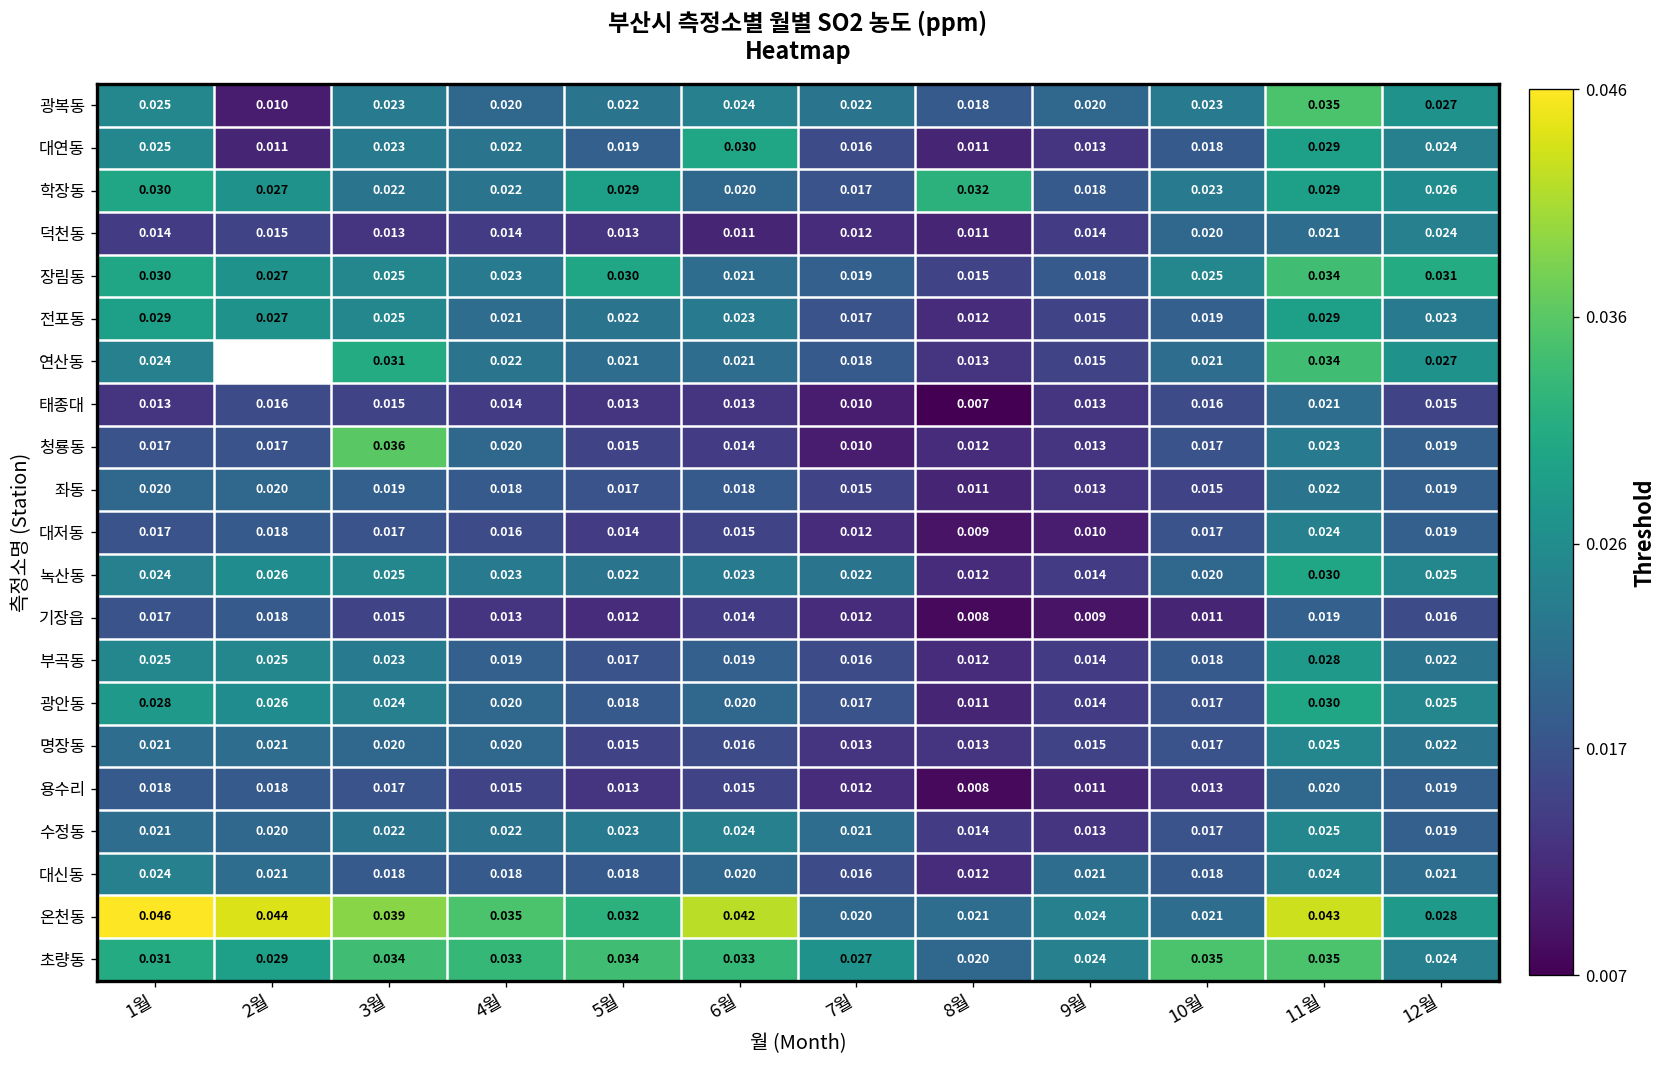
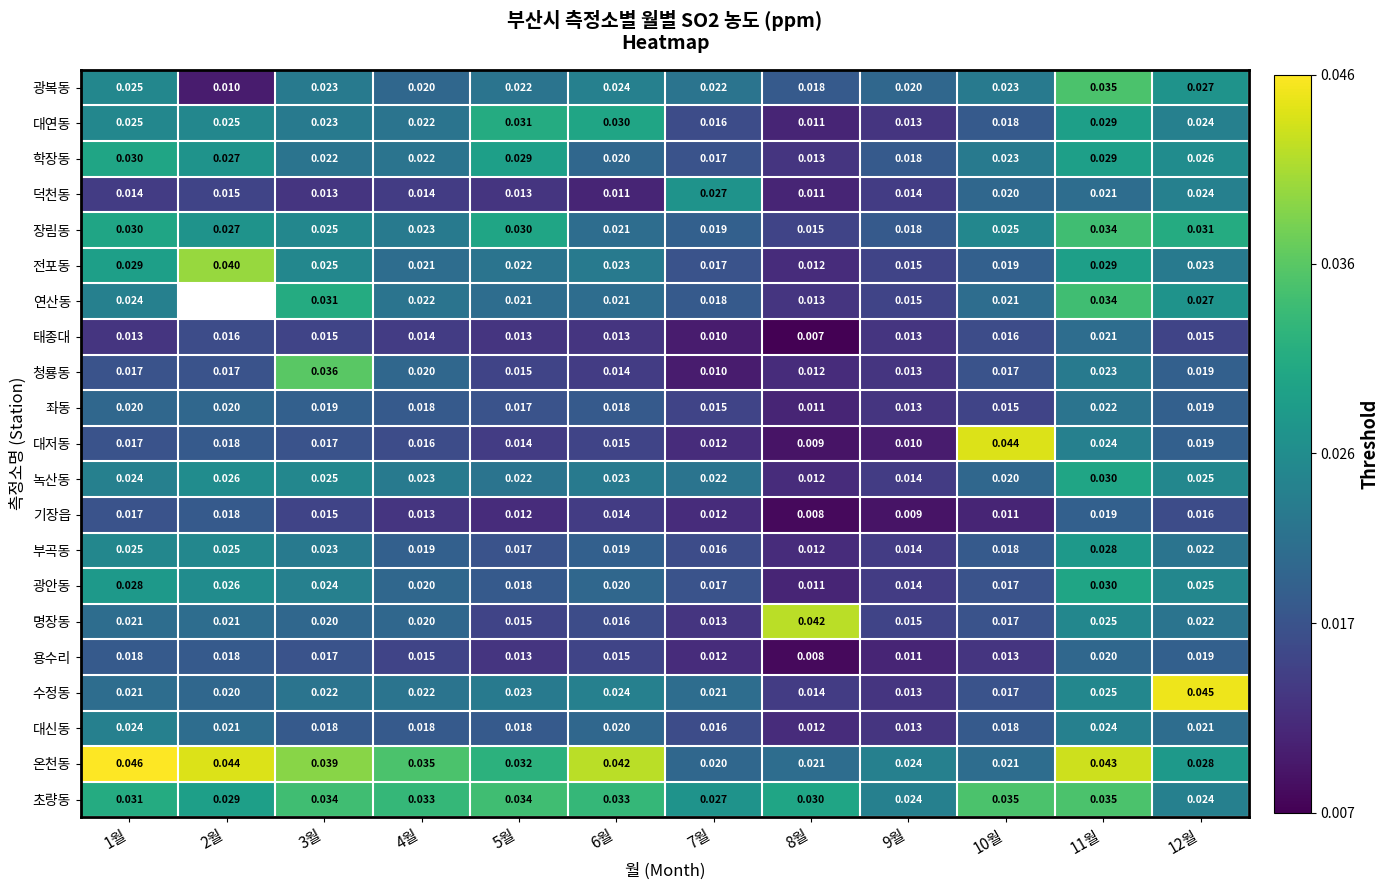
  {
    "대연동": {
      "1월": 0.025,
-     "2월": 0.011,
+     "2월": 0.025,
      "3월": 0.023,
      "4월": 0.022,
-     "5월": 0.019,
+     "5월": 0.031,
      "6월": 0.030,
      "7월": 0.016,
      "8월": 0.011,
      "9월": 0.013,
      "10월": 0.018,
      "11월": 0.029,
      "12월": 0.024
    },
    "학장동": {
      "1월": 0.030,
      "2월": 0.027,
      "3월": 0.022,
      "4월": 0.022,
      "5월": 0.029,
      "6월": 0.020,
      "7월": 0.017,
-     "8월": 0.032,
+     "8월": 0.013,
      "9월": 0.018,
      "10월": 0.023,
      "11월": 0.029,
      "12월": 0.026
    },
    "덕천동": {
      "1월": 0.014,
      "2월": 0.015,
      "3월": 0.013,
      "4월": 0.014,
      "5월": 0.013,
      "6월": 0.011,
-     "7월": 0.012,
+     "7월": 0.027,
      "8월": 0.011,
      "9월": 0.014,
      "10월": 0.020,
      "11월": 0.021,
      "12월": 0.024
    },
    "전포동": {
      "1월": 0.029,
-     "2월": 0.027,
+     "2월": 0.040,
      "3월": 0.025,
      "4월": 0.021,
      "5월": 0.022,
      "6월": 0.023,
      "7월": 0.017,
      "8월": 0.012,
      "9월": 0.015,
      "10월": 0.019,
      "11월": 0.029,
      "12월": 0.023
    },
    "대저동": {
      "1월": 0.017,
      "2월": 0.018,
      "3월": 0.017,
      "4월": 0.016,
      "5월": 0.014,
      "6월": 0.015,
      "7월": 0.012,
      "8월": 0.009,
      "9월": 0.010,
-     "10월": 0.017,
+     "10월": 0.044,
      "11월": 0.024,
      "12월": 0.019
    },
    "명장동": {
      "1월": 0.021,
      "2월": 0.021,
      "3월": 0.020,
      "4월": 0.020,
      "5월": 0.015,
      "6월": 0.016,
      "7월": 0.013,
-     "8월": 0.013,
+     "8월": 0.042,
      "9월": 0.015,
      "10월": 0.017,
      "11월": 0.025,
      "12월": 0.022
    },
    "수정동": {
      "1월": 0.021,
      "2월": 0.020,
      "3월": 0.022,
      "4월": 0.022,
      "5월": 0.023,
      "6월": 0.024,
      "7월": 0.021,
      "8월": 0.014,
      "9월": 0.013,
      "10월": 0.017,
      "11월": 0.025,
-     "12월": 0.019
+     "12월": 0.045
    },
    "대신동": {
      "1월": 0.024,
      "2월": 0.021,
      "3월": 0.018,
      "4월": 0.018,
      "5월": 0.018,
      "6월": 0.020,
      "7월": 0.016,
      "8월": 0.012,
-     "9월": 0.021,
+     "9월": 0.013,
      "10월": 0.018,
      "11월": 0.024,
      "12월": 0.021
    },
    "초량동": {
      "1월": 0.031,
      "2월": 0.029,
      "3월": 0.034,
      "4월": 0.033,
      "5월": 0.034,
      "6월": 0.033,
      "7월": 0.027,
-     "8월": 0.020,
+     "8월": 0.030,
      "9월": 0.024,
      "10월": 0.035,
      "11월": 0.035,
      "12월": 0.024
    }
  }
